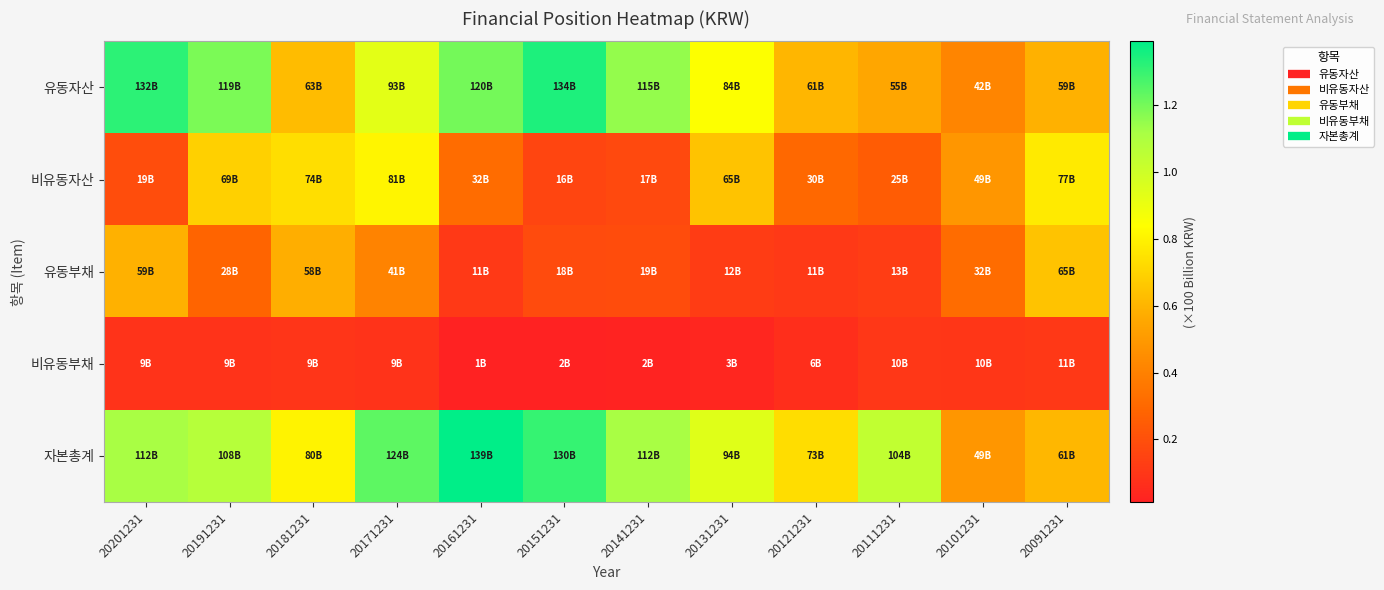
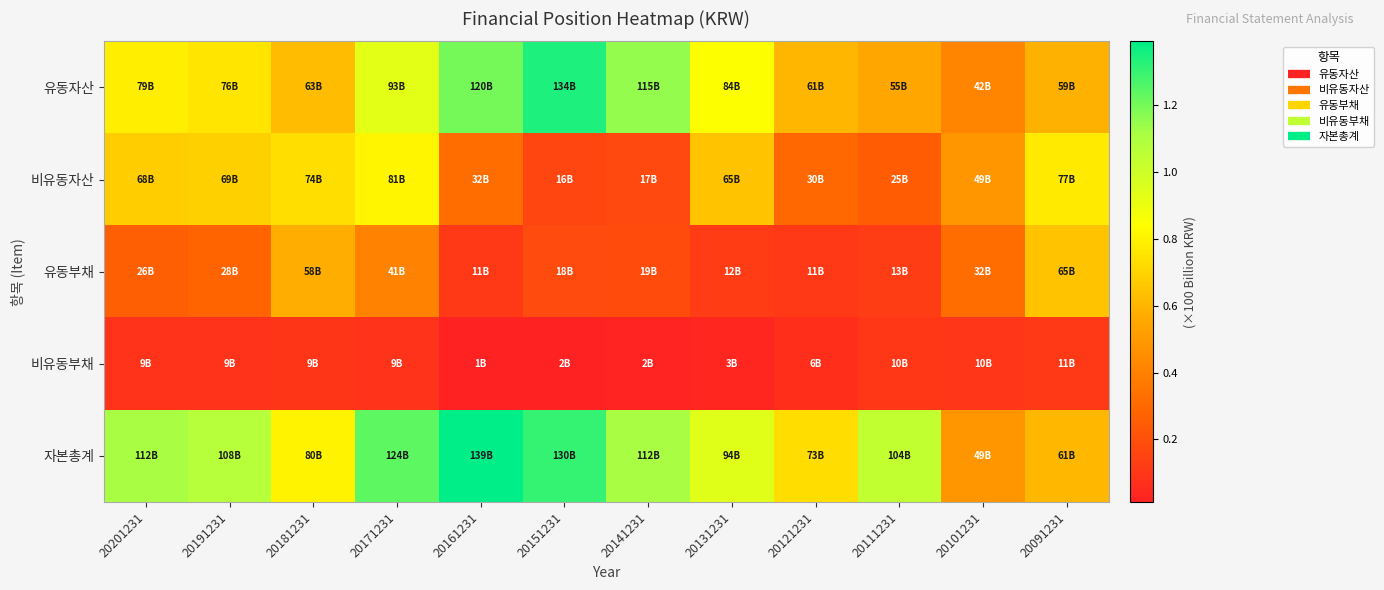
  {
    "유동자산": {
-     "20201231": "132B",
-     "20191231": "119B",
+     "20201231": "79B",
+     "20191231": "76B",
      "20181231": "63B",
      "20171231": "93B",
      "20161231": "120B",
      "20151231": "134B",
      "20141231": "115B",
      "20131231": "84B",
      "20121231": "61B",
      "20111231": "55B",
      "20101231": "42B",
      "20091231": "59B"
    },
    "비유동자산": {
-     "20201231": "19B",
+     "20201231": "68B",
      "20191231": "69B",
      "20181231": "74B",
      "20171231": "81B",
      "20161231": "32B",
      "20151231": "16B",
      "20141231": "17B",
      "20131231": "65B",
      "20121231": "30B",
      "20111231": "25B",
      "20101231": "49B",
      "20091231": "77B"
    },
    "유동부채": {
-     "20201231": "59B",
+     "20201231": "26B",
      "20191231": "28B",
      "20181231": "58B",
      "20171231": "41B",
      "20161231": "11B",
      "20151231": "18B",
      "20141231": "19B",
      "20131231": "12B",
      "20121231": "11B",
      "20111231": "13B",
      "20101231": "32B",
      "20091231": "65B"
    },
    "비유동부채": {
      "20201231": "9B",
      "20191231": "9B",
      "20181231": "9B",
      "20171231": "9B",
      "20161231": "1B",
      "20151231": "2B",
      "20141231": "2B",
      "20131231": "3B",
      "20121231": "6B",
      "20111231": "10B",
      "20101231": "10B",
      "20091231": "11B"
    },
    "자본총계": {
      "20201231": "112B",
      "20191231": "108B",
      "20181231": "80B",
      "20171231": "124B",
      "20161231": "139B",
      "20151231": "130B",
      "20141231": "112B",
      "20131231": "94B",
      "20121231": "73B",
      "20111231": "104B",
      "20101231": "49B",
      "20091231": "61B"
    }
  }
